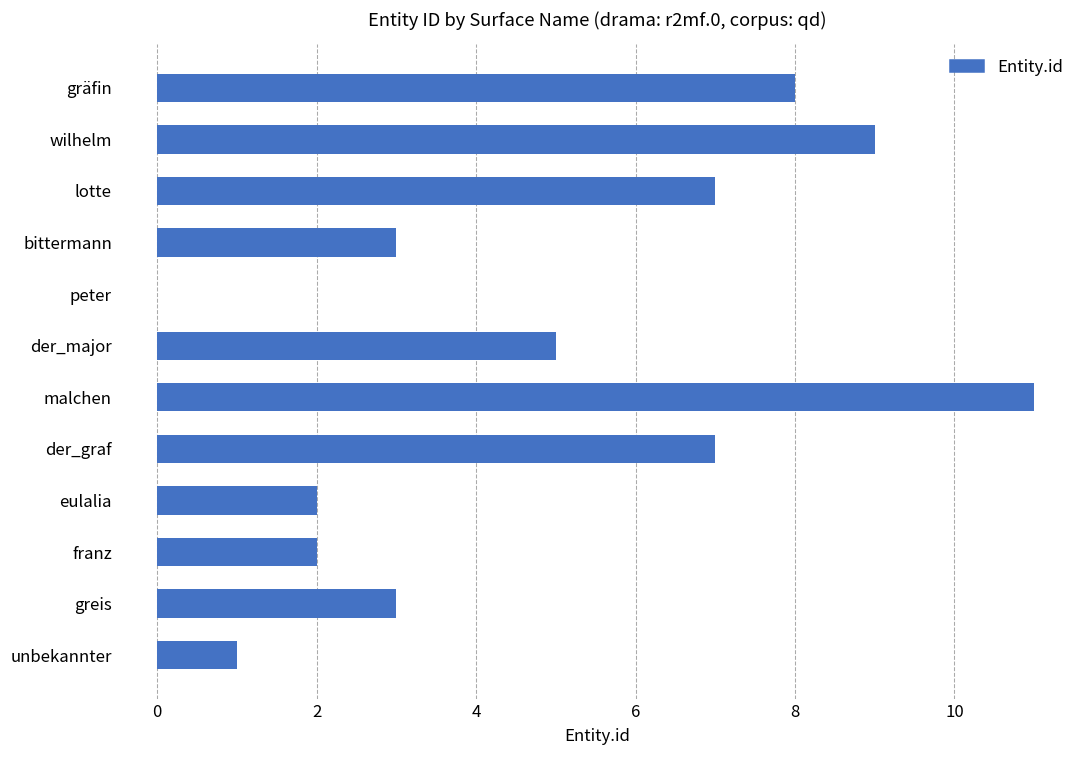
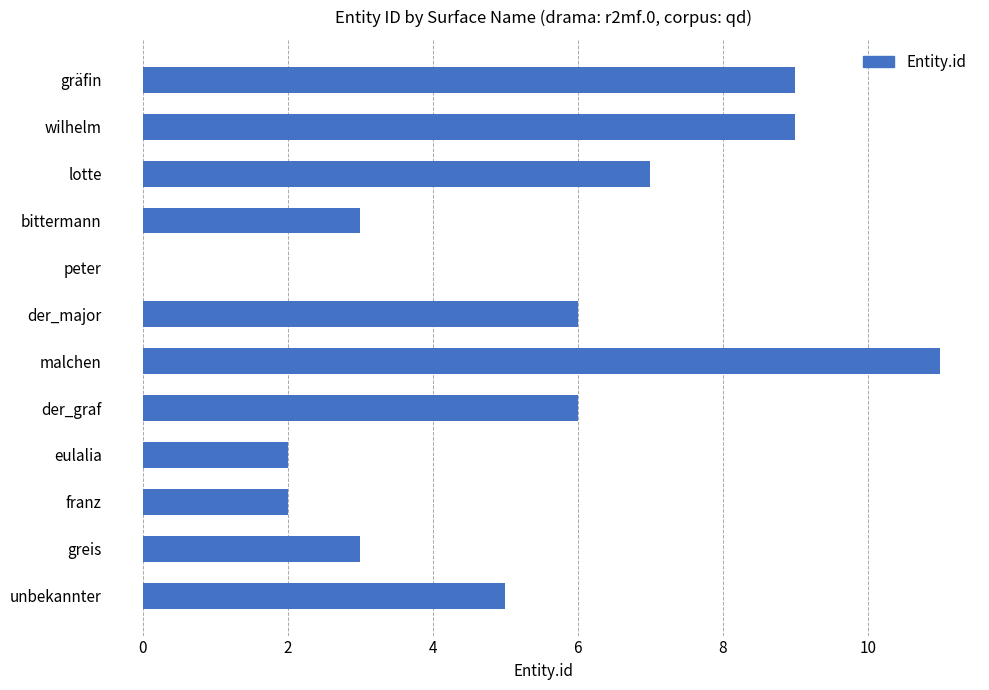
  {
-   "gräfin": 8,
+   "gräfin": 9,
    "wilhelm": 9,
    "lotte": 7,
    "bittermann": 3,
    "peter": 0,
-   "der_major": 5,
+   "der_major": 6,
    "malchen": 11,
-   "der_graf": 7,
+   "der_graf": 6,
    "eulalia": 2,
    "franz": 2,
    "greis": 3,
-   "unbekannter": 1
+   "unbekannter": 5
  }
